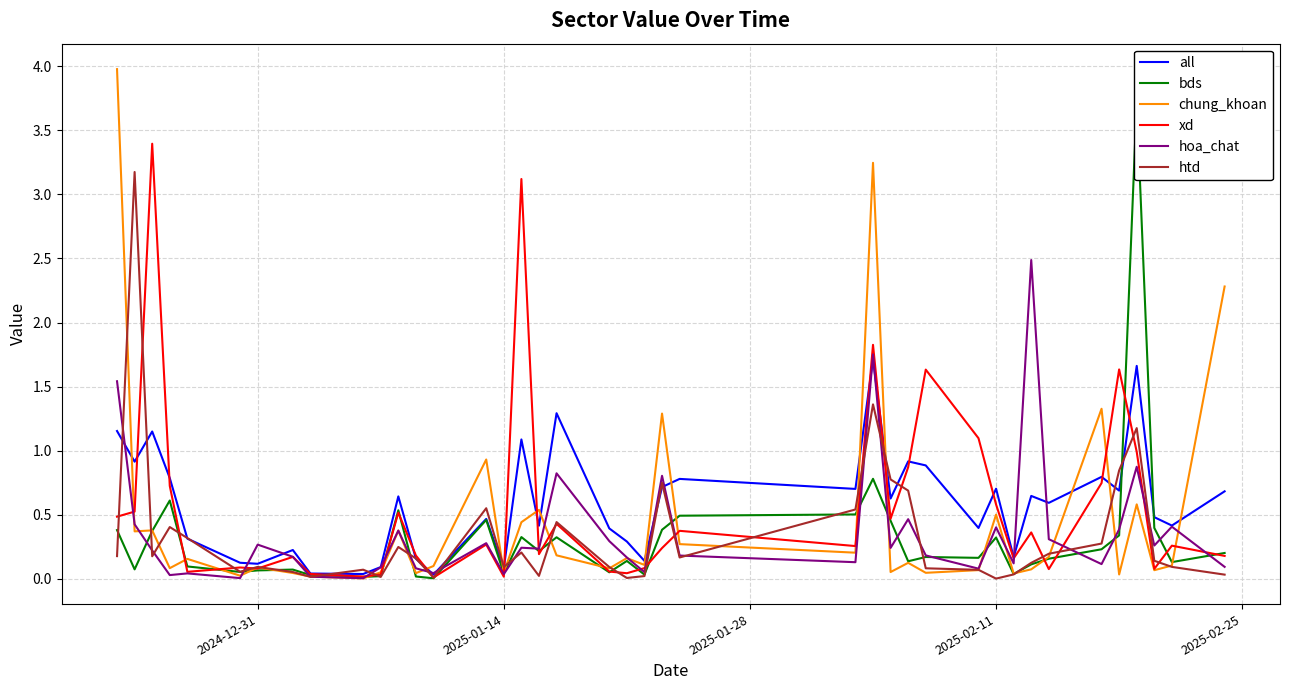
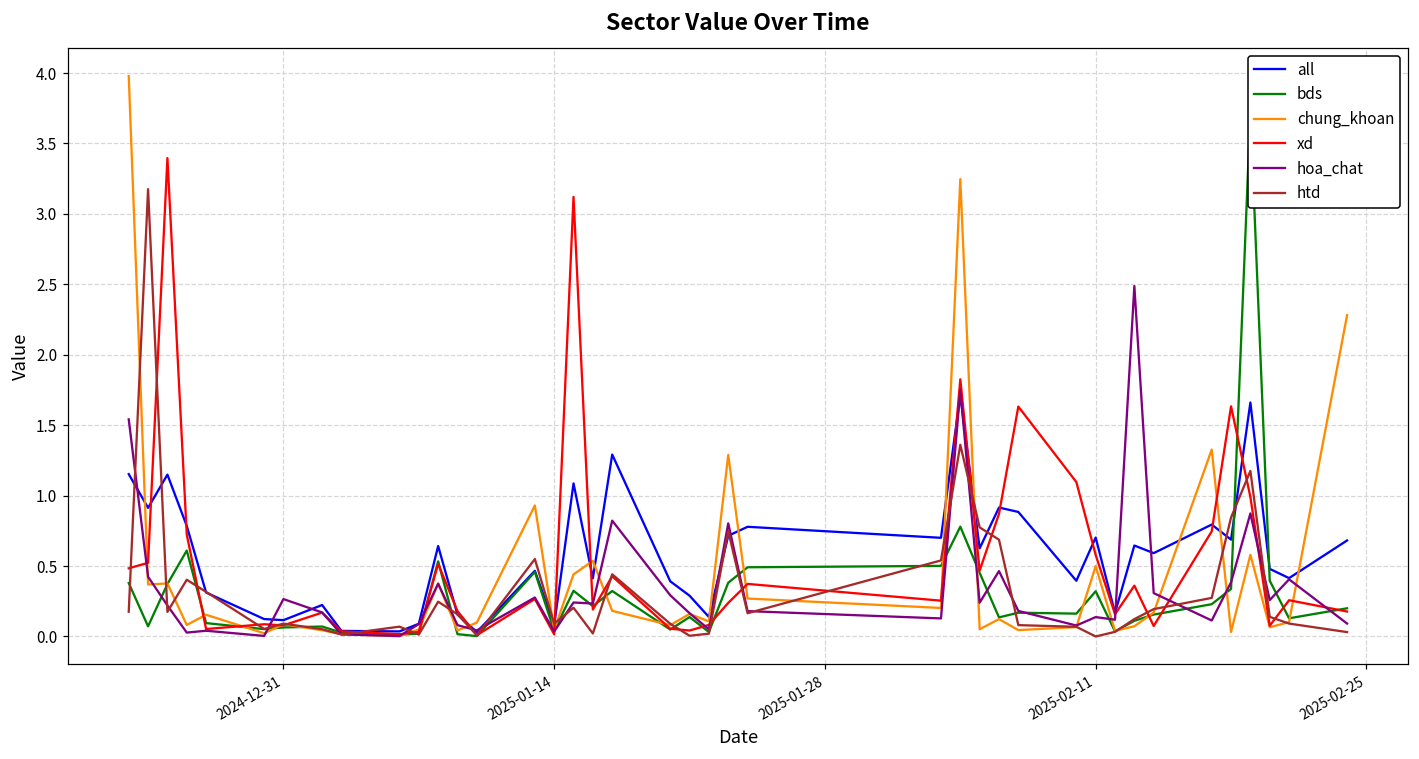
  {
    "all": {
      "2024-12-31": 0.12,
      "2025-02-11": 0.70
    },
    "bds": {
      "2025-02-11": 0.32
    },
    "chung_khoan": {
      "2025-02-11": 0.50
    },
    "xd": {
      "2025-01-14": 0.02,
      "2025-02-11": 0.58
    },
    "hoa_chat": {
      "2024-12-31": 0.27,
-     "2025-02-11": 0.40
+     "2025-02-11": 0.14
    },
    "htd": {
      "2025-02-11": 0.00
    }
  }
